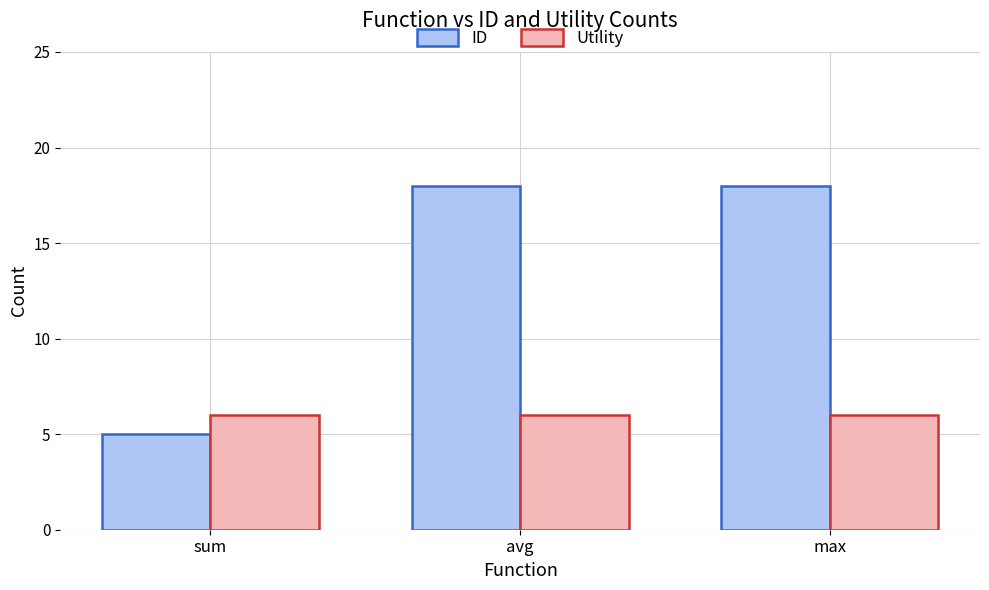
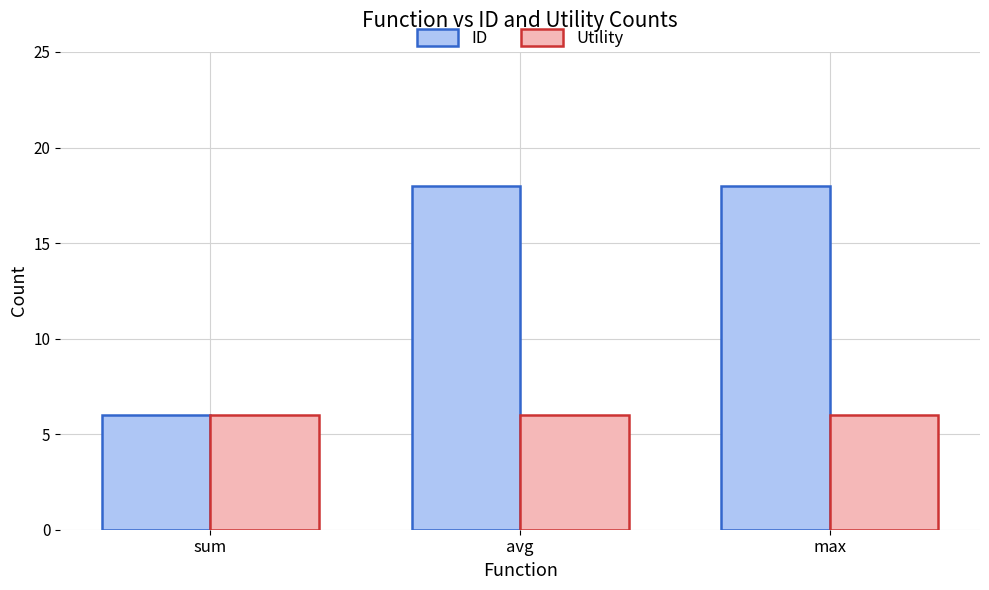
  {
    "ID": {
-     "sum": 5,
+     "sum": 6,
      "avg": 18,
      "max": 18
    },
    "Utility": {
      "sum": 6,
      "avg": 6,
      "max": 6
    }
  }
